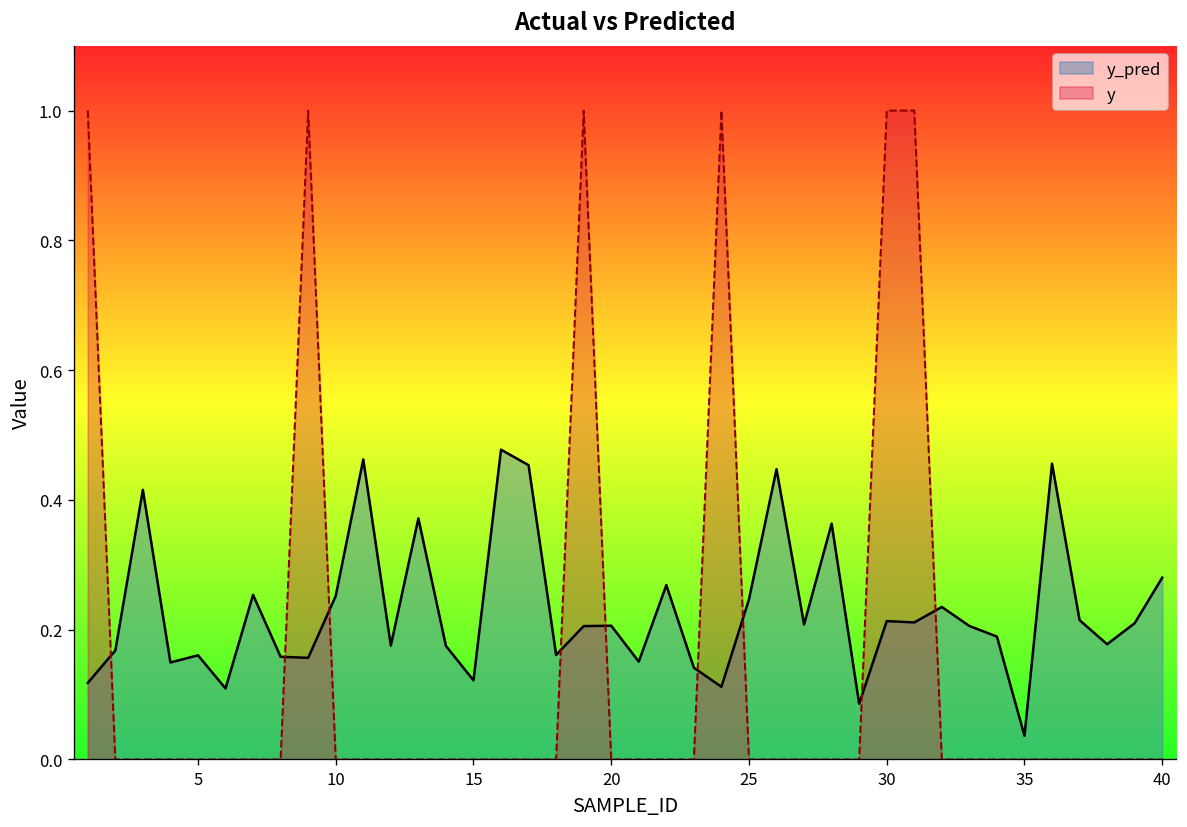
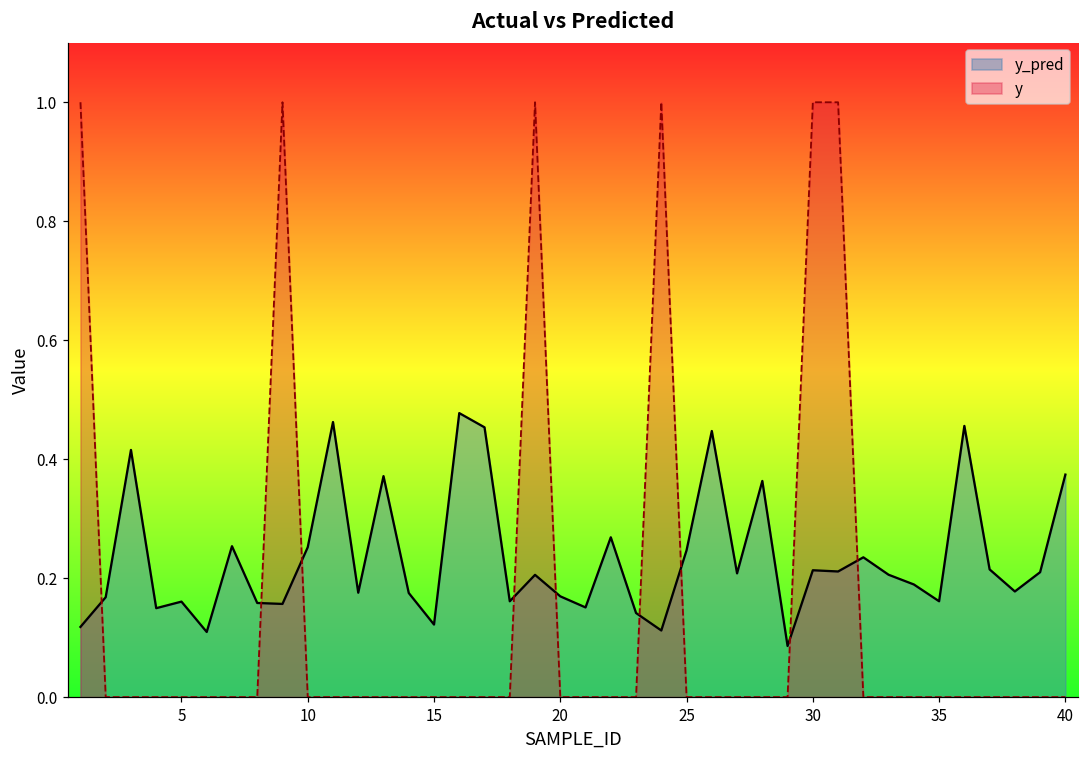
  {
    "y_pred": {
      "5": 0.16,
      "10": 0.25,
      "15": 0.12,
-     "20": 0.21,
+     "20": 0.17,
      "25": 0.25,
      "30": 0.21,
-     "35": 0.04,
-     "40": 0.28
+     "35": 0.16,
+     "40": 0.37
    },
    "y": {
      "5": 0.00,
      "10": 0.00,
      "15": 0.00,
      "20": 0.00,
      "25": 0.00,
      "30": 1.00,
      "35": 0.00,
      "40": 0.00
    }
  }
